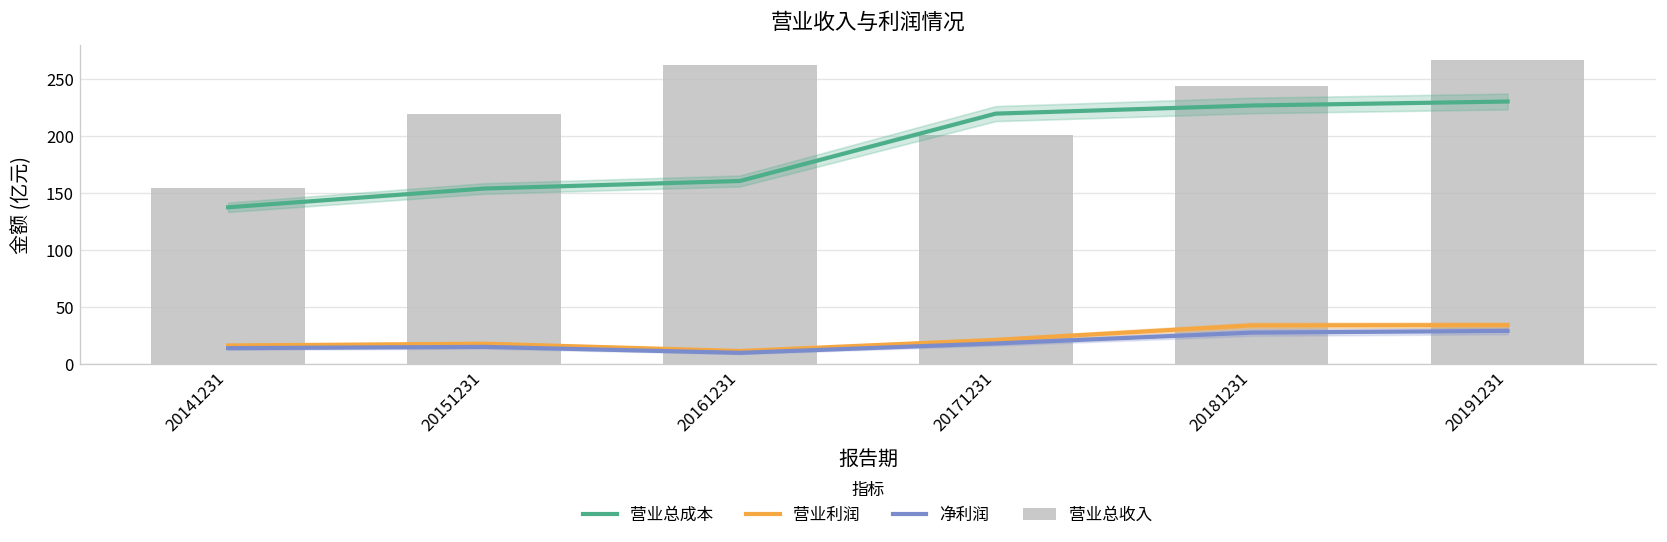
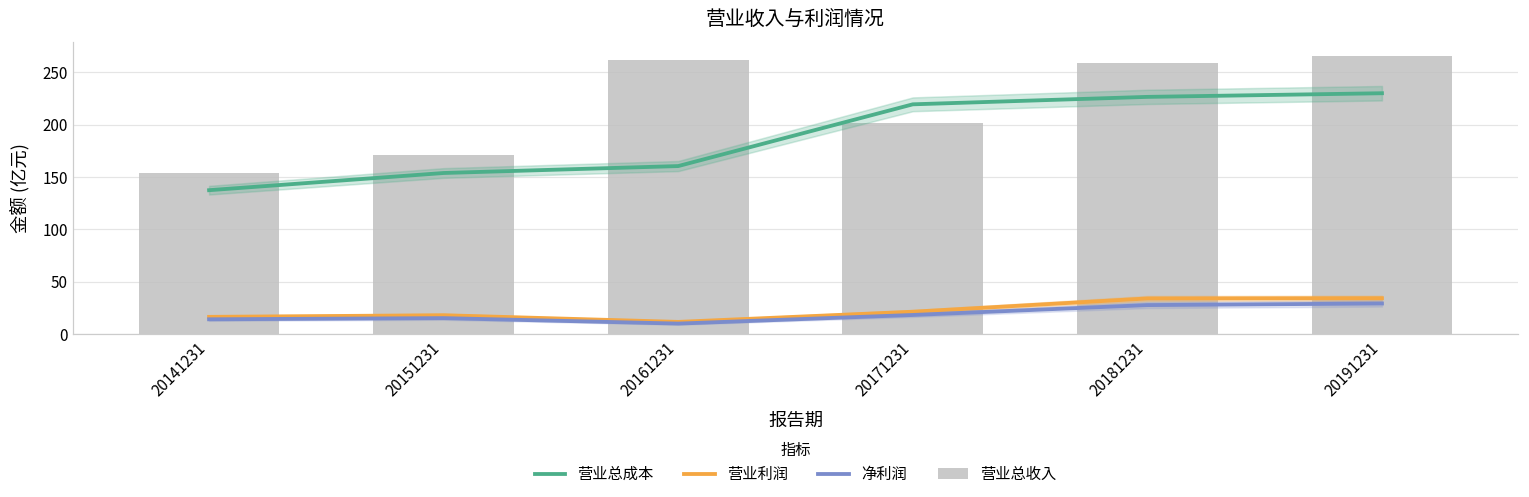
  {
    "营业总收入": {
      "20141231": 150,
-     "20151231": 220,
+     "20151231": 170,
      "20161231": 260,
      "20171231": 200,
-     "20181231": 240,
+     "20181231": 260,
      "20191231": 270
    }
  }
